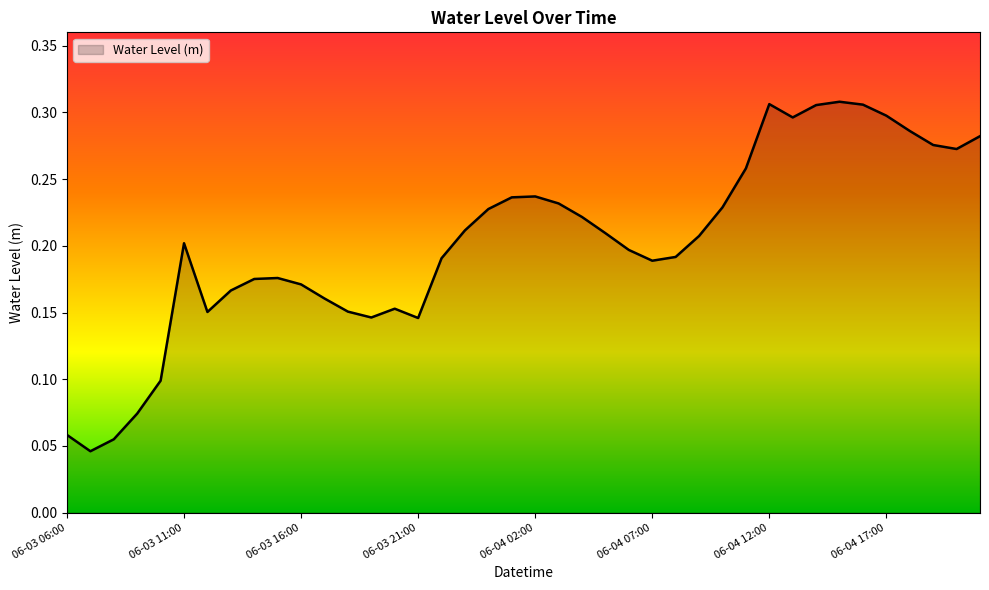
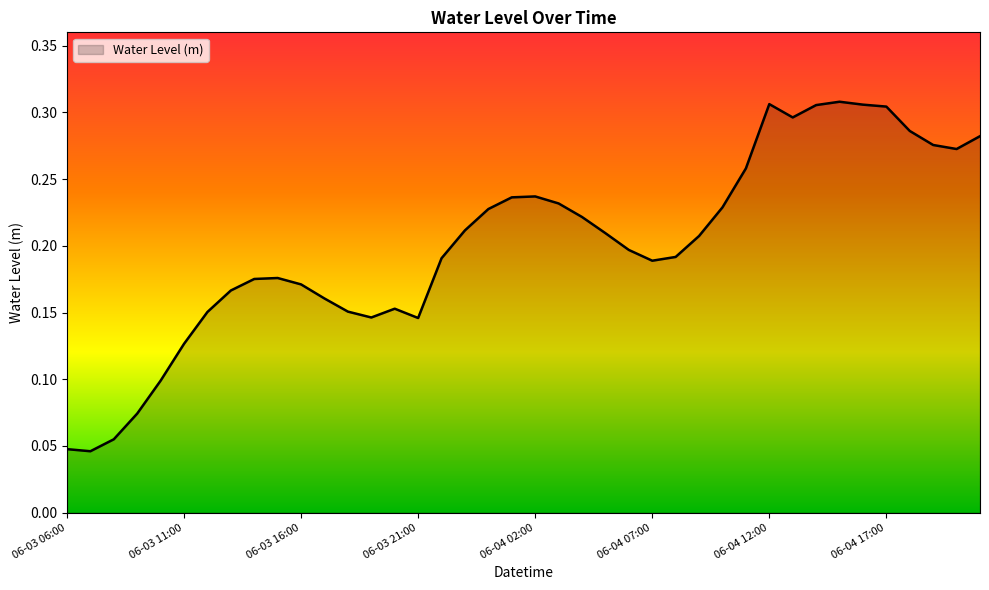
  {
-   "06-03 06:00": 0.058,
-   "06-03 11:00": 0.202,
+   "06-03 06:00": 0.048,
+   "06-03 11:00": 0.127,
    "06-03 16:00": 0.171,
    "06-03 21:00": 0.146,
    "06-04 02:00": 0.237,
    "06-04 07:00": 0.189,
    "06-04 12:00": 0.306,
-   "06-04 17:00": 0.298
+   "06-04 17:00": 0.304
  }
